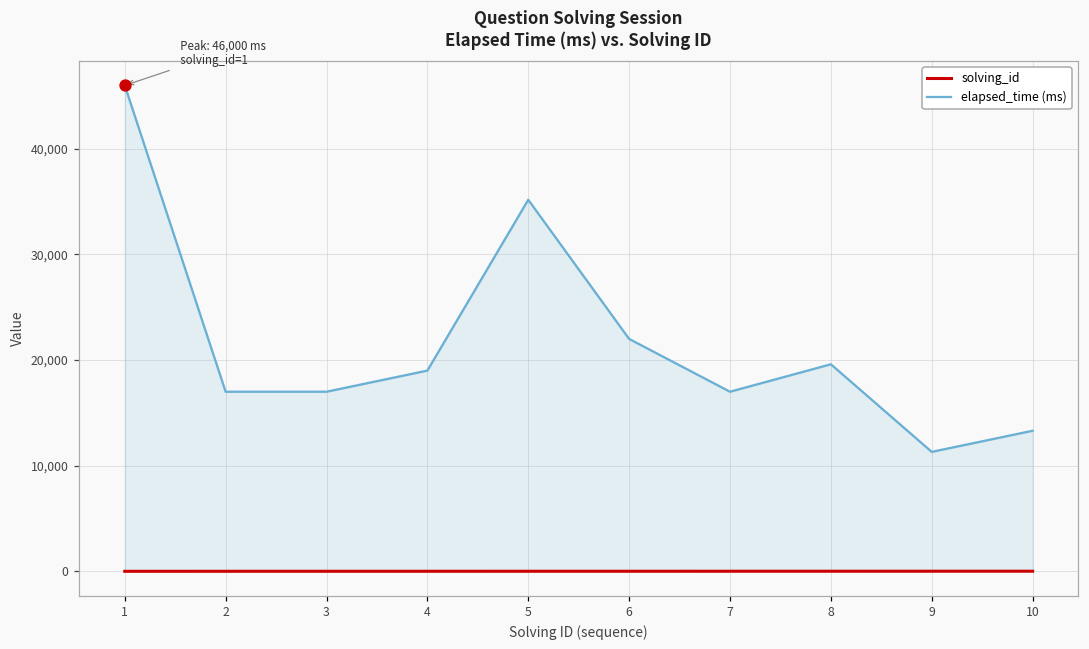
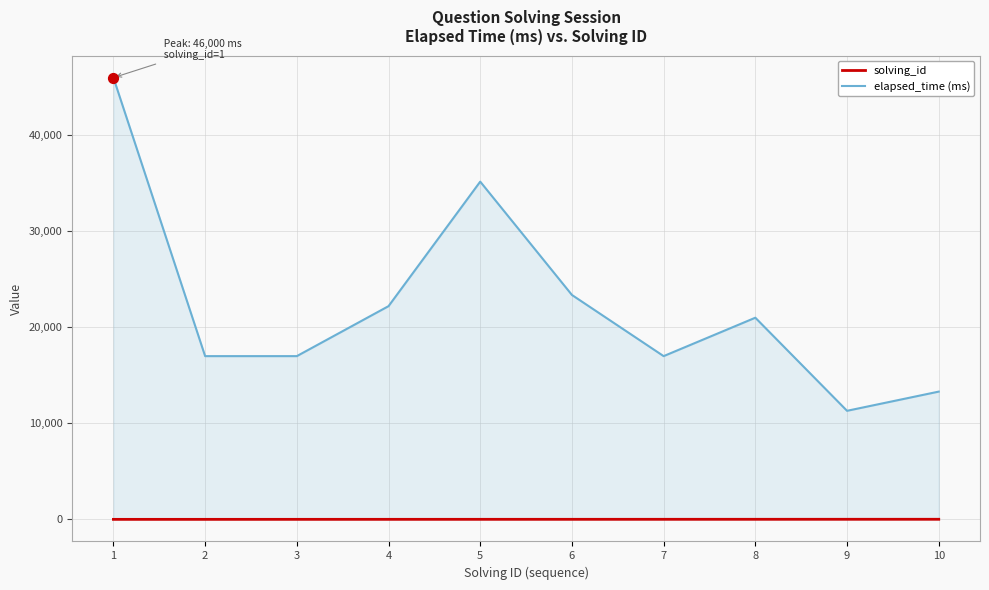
  {
    "elapsed_time (ms)": {
      "2": "17,000",
      "3": "17,000",
-     "4": "19,000",
+     "4": "22,000",
      "5": "35,000",
-     "6": "22,000",
+     "6": "23,000",
      "7": "17,000",
-     "8": "20,000",
+     "8": "21,000",
      "9": "11,000",
      "10": "13,000"
    }
  }
